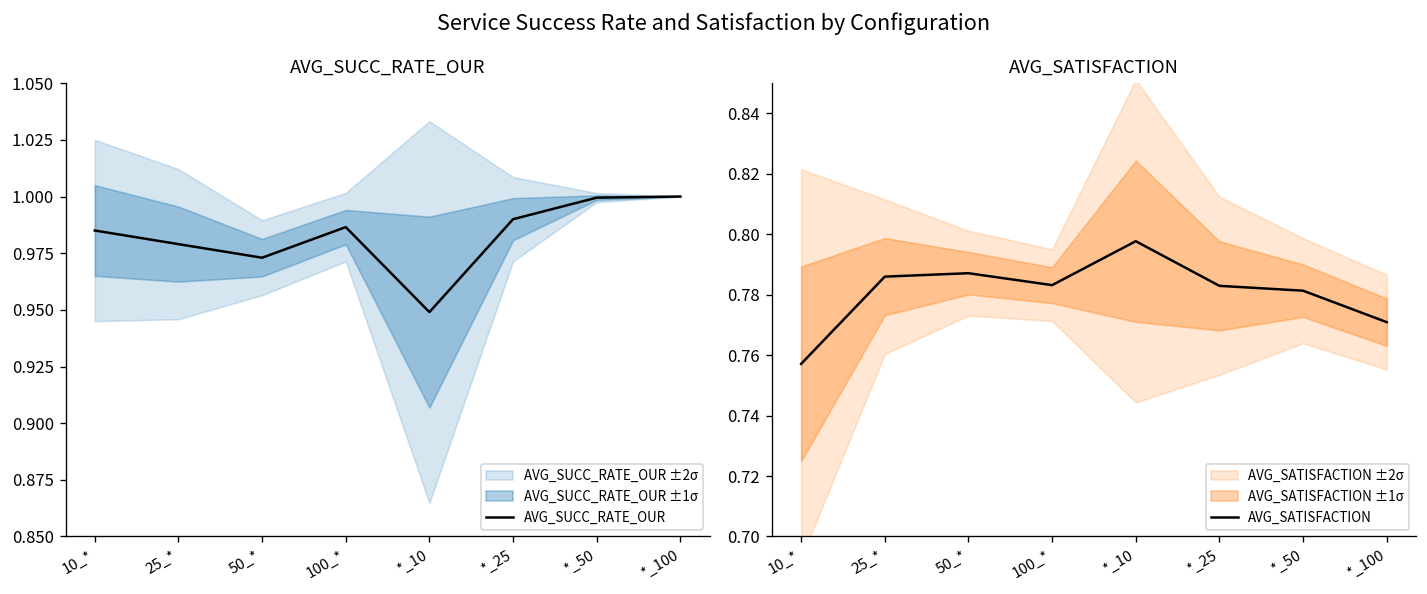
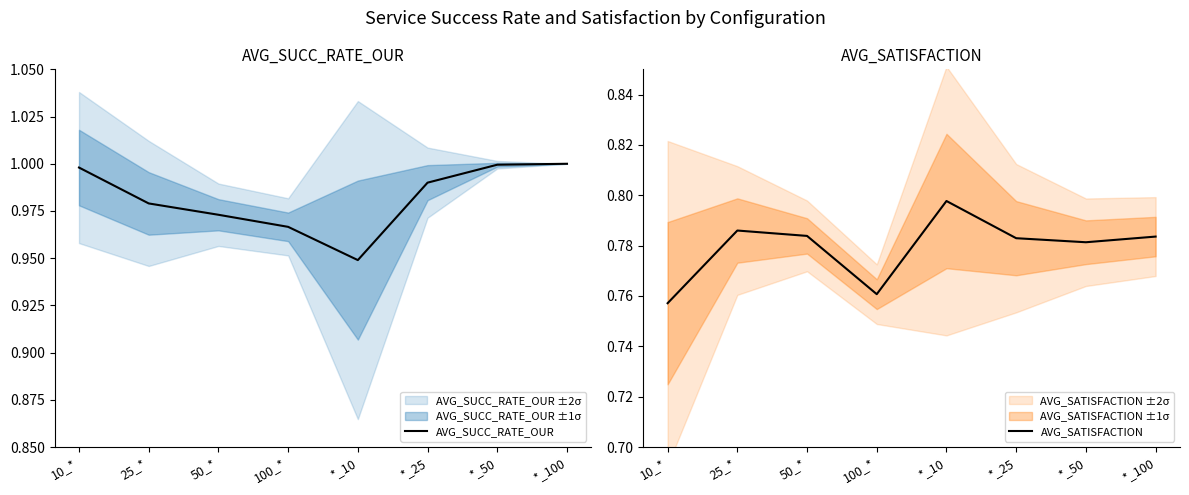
  {
    "AVG_SUCC_RATE_OUR": {
      "AVG_SUCC_RATE_OUR": {
-       "10_*": 0.985,
+       "10_*": 0.998,
        "25_*": 0.979,
        "50_*": 0.973,
-       "100_*": 0.987,
+       "100_*": 0.967,
        "*_10": 0.949,
        "*_25": 0.990
      }
    },
    "AVG_SATISFACTION": {
      "AVG_SATISFACTION": {
        "10_*": 0.757,
        "25_*": 0.786,
-       "50_*": 0.787,
-       "100_*": 0.783,
+       "50_*": 0.784,
+       "100_*": 0.761,
        "*_10": 0.798,
        "*_25": 0.783,
        "*_50": 0.781,
-       "*_100": 0.771
+       "*_100": 0.784
      }
    }
  }
